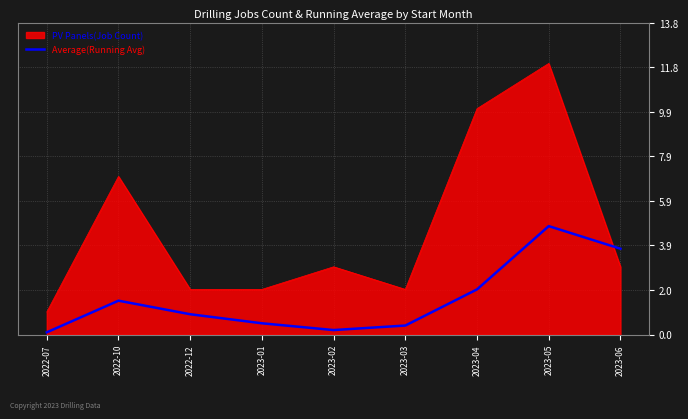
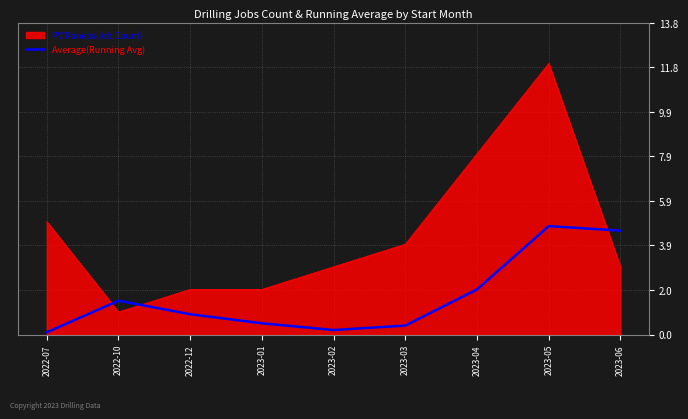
  {
    "PV Panels(Job Count)": {
-     "2022-07": 1,
-     "2022-10": 7,
+     "2022-07": 5,
+     "2022-10": 1,
      "2022-12": 2,
      "2023-01": 2,
      "2023-02": 3,
-     "2023-03": 2,
-     "2023-04": 10,
+     "2023-03": 4,
+     "2023-04": 8,
      "2023-05": 12,
      "2023-06": 3
    },
    "Average(Running Avg)": {
      "2022-07": 0.1,
      "2022-10": 1.5,
      "2022-12": 0.9,
      "2023-01": 0.5,
      "2023-02": 0.2,
      "2023-03": 0.4,
      "2023-04": 2.0,
      "2023-05": 4.8,
-     "2023-06": 3.8
+     "2023-06": 4.6
    }
  }
